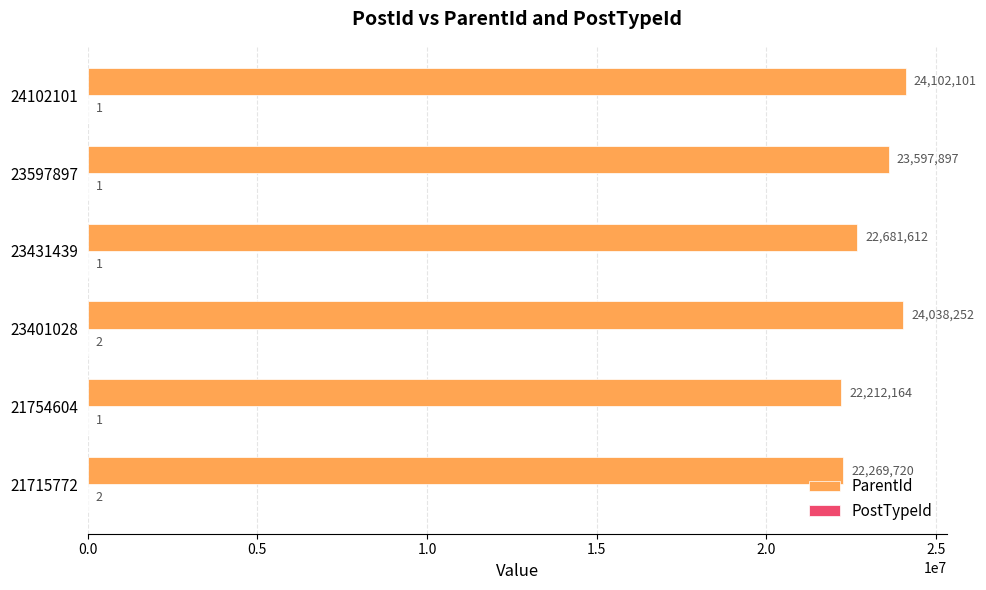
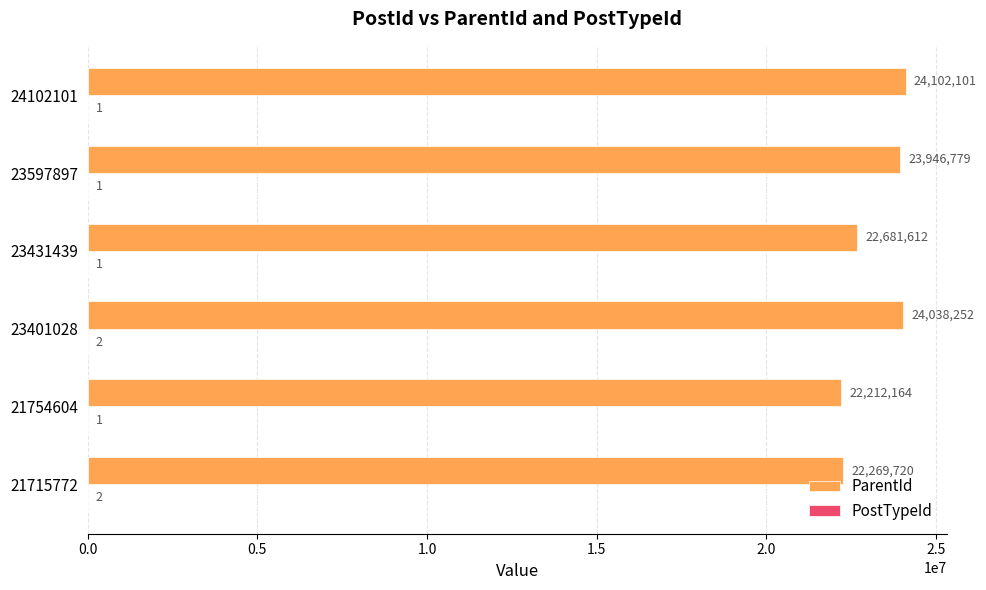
  {
    "ParentId": {
      "24102101": "24,102,101",
-     "23597897": "23,597,897",
+     "23597897": "23,946,779",
      "23431439": "22,681,612",
      "23401028": "24,038,252",
      "21754604": "22,212,164",
      "21715772": "22,269,720"
    },
    "PostTypeId": {
      "24102101": "1",
      "23597897": "1",
      "23431439": "1",
      "23401028": "2",
      "21754604": "1",
      "21715772": "2"
    }
  }
